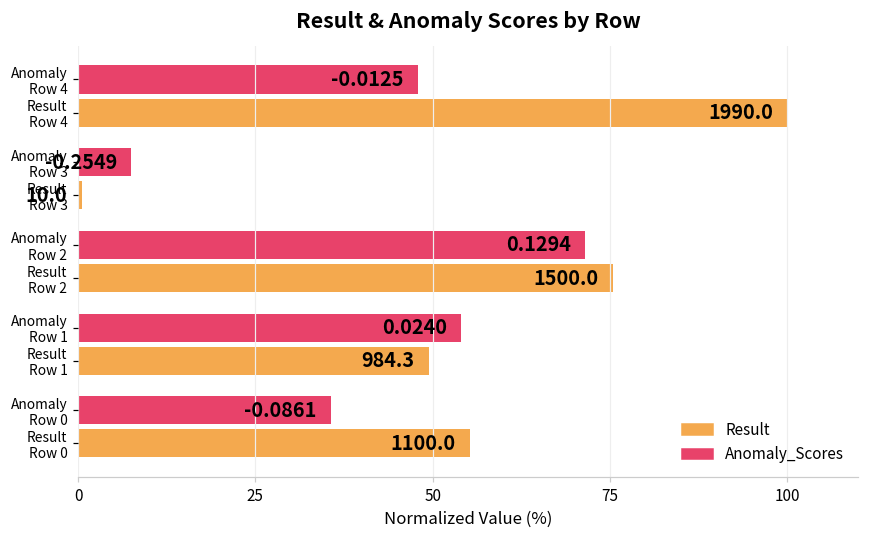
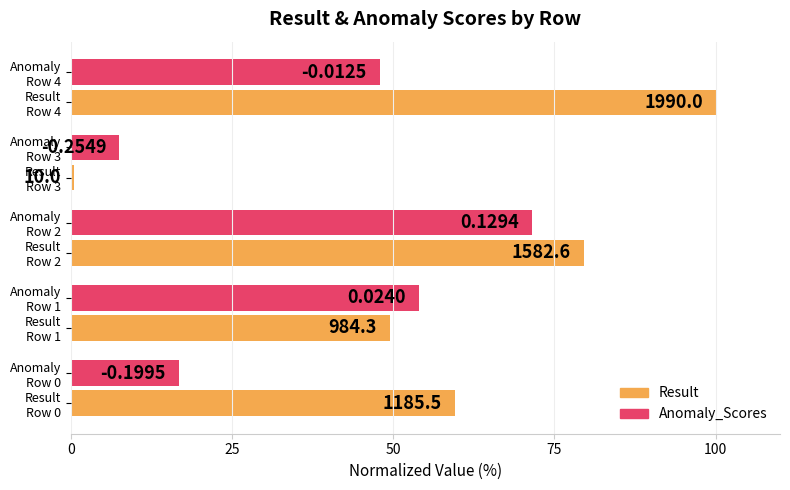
  {
    "Result": {
-     "Result Row 2": 1500.0,
-     "Result Row 0": 1100.0
+     "Result Row 2": 1582.6,
+     "Result Row 0": 1185.5
    },
    "Anomaly_Scores": {
-     "Anomaly Row 0": -0.0861
+     "Anomaly Row 0": -0.1995
    }
  }
